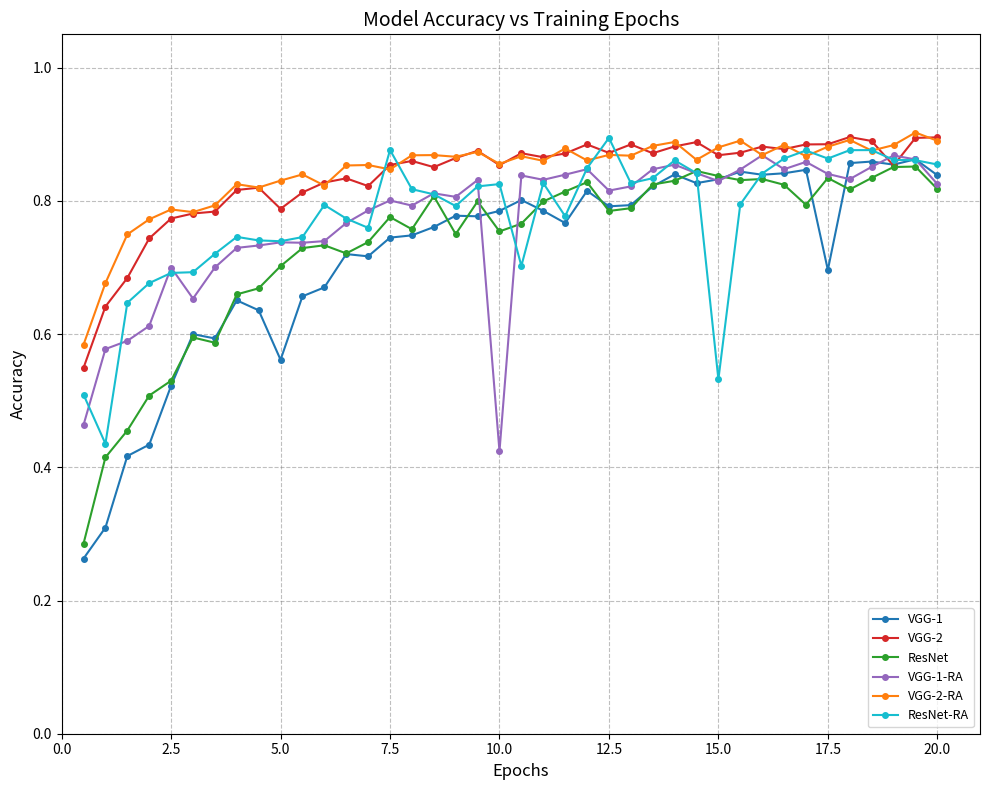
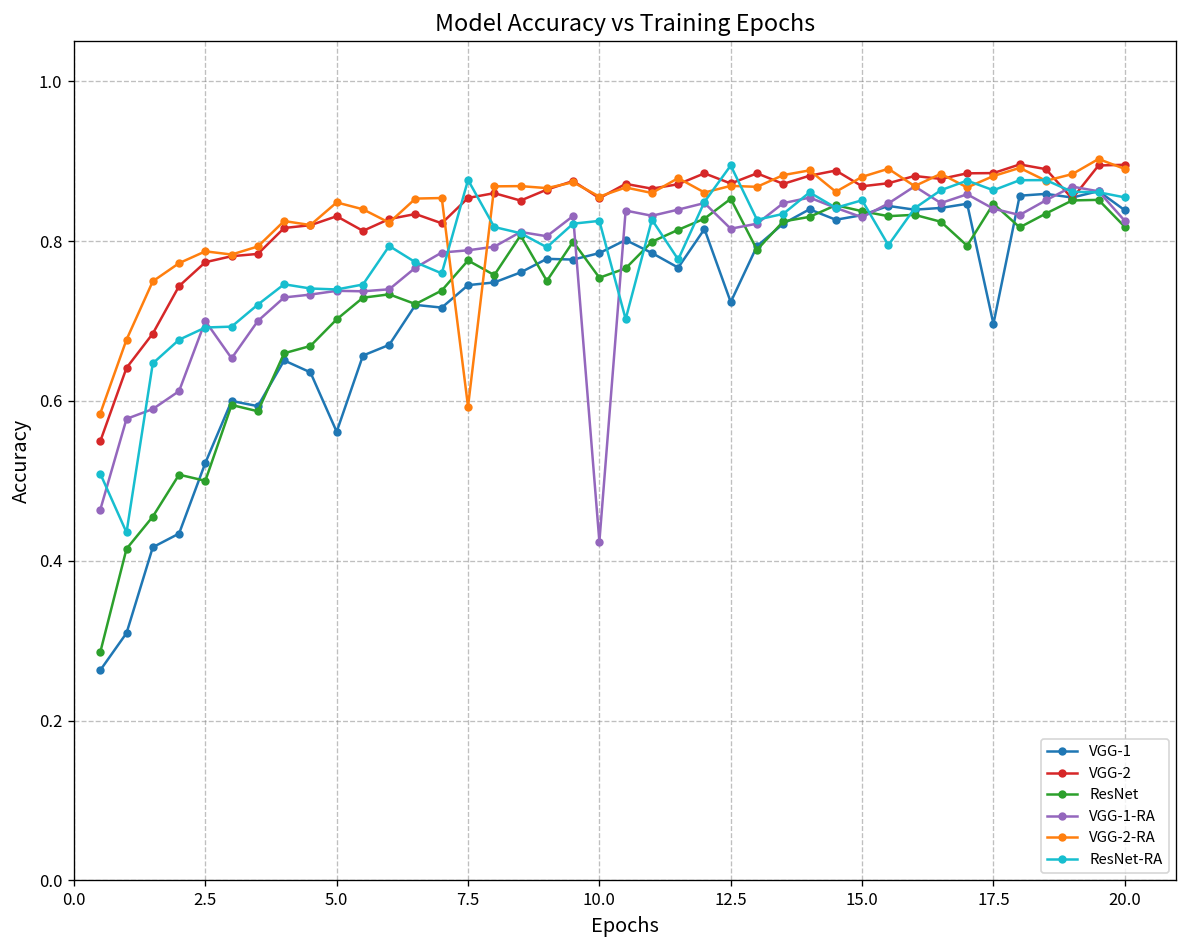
  {
    "VGG-1": {
      "2.5": 0.52,
      "5.0": 0.56,
      "7.5": 0.74,
      "10.0": 0.78,
-     "12.5": 0.79,
+     "12.5": 0.72,
      "17.5": 0.70,
      "20.0": 0.84
    },
    "VGG-2": {
      "2.5": 0.77,
-     "5.0": 0.79,
+     "5.0": 0.83,
      "7.5": 0.85,
      "15.0": 0.87,
      "20.0": 0.90
    },
    "ResNet": {
-     "2.5": 0.53,
+     "2.5": 0.50,
      "5.0": 0.70,
      "7.5": 0.78,
      "10.0": 0.75,
-     "12.5": 0.78,
+     "12.5": 0.85,
      "15.0": 0.84,
-     "17.5": 0.83,
+     "17.5": 0.85,
      "20.0": 0.82
    },
    "VGG-1-RA": {
      "2.5": 0.70,
-     "7.5": 0.80,
+     "7.5": 0.79,
      "10.0": 0.42,
      "12.5": 0.82,
      "17.5": 0.84,
      "20.0": 0.83
    },
    "VGG-2-RA": {
      "2.5": 0.79,
-     "5.0": 0.83,
-     "7.5": 0.85,
+     "5.0": 0.85,
+     "7.5": 0.59,
      "15.0": 0.88,
      "20.0": 0.89
    },
    "ResNet-RA": {
      "2.5": 0.69,
      "7.5": 0.88,
      "10.0": 0.83,
      "12.5": 0.89,
-     "15.0": 0.53,
+     "15.0": 0.85,
      "17.5": 0.86,
      "20.0": 0.85
    }
  }
